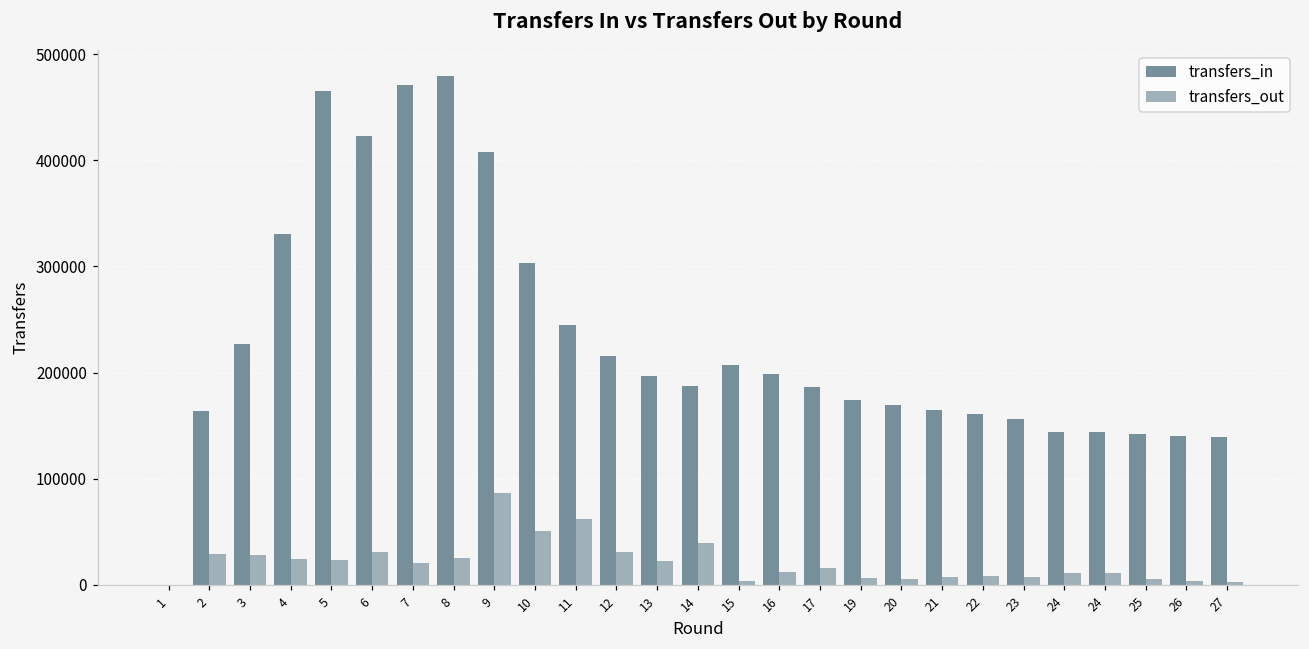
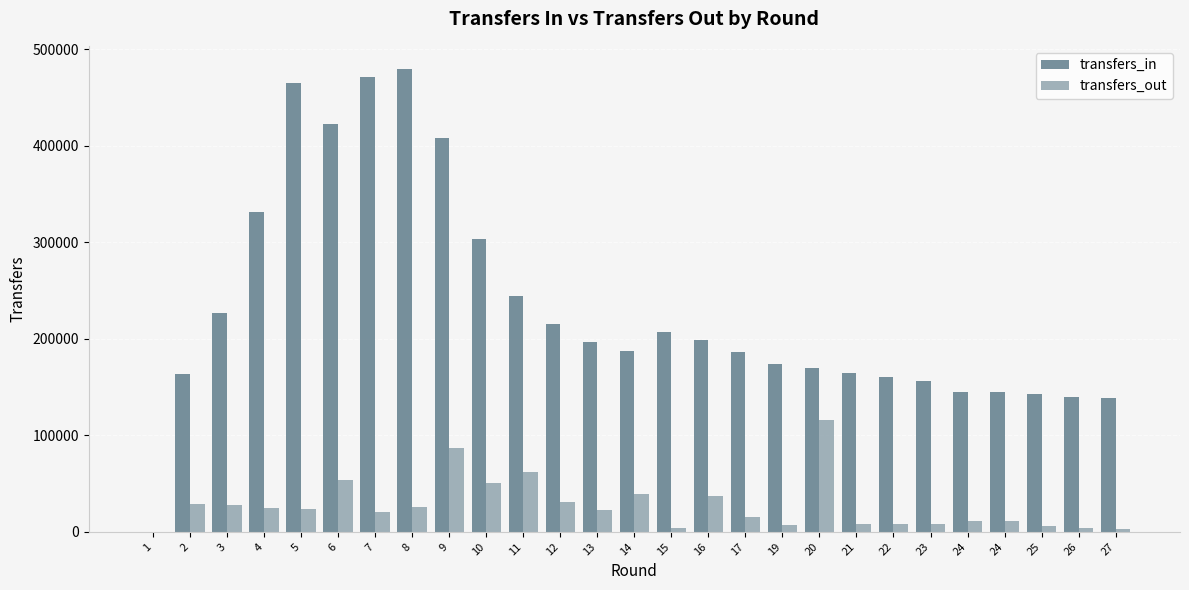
  {
    "transfers_in": {
      "1": 0,
      "2": 160000,
      "3": 230000,
      "4": 330000,
      "5": 470000,
      "6": 420000,
      "7": 470000,
      "8": 480000,
      "9": 410000,
      "10": 300000,
      "11": 240000,
      "12": 220000,
      "13": 200000,
      "14": 190000,
      "15": 210000,
      "16": 200000,
      "17": 190000,
      "19": 170000,
      "20": 170000,
      "21": 170000,
      "22": 160000,
      "23": 160000,
      "25": 140000,
      "26": 140000,
      "27": 140000
    },
    "transfers_out": {
      "1": 0,
      "2": 30000,
      "3": 30000,
      "4": 20000,
      "5": 20000,
-     "6": 30000,
+     "6": 50000,
      "7": 20000,
      "8": 30000,
      "9": 90000,
      "10": 50000,
      "11": 60000,
      "12": 30000,
      "13": 20000,
      "14": 40000,
      "15": 0,
-     "16": 10000,
+     "16": 40000,
      "17": 20000,
      "19": 10000,
-     "20": 10000,
+     "20": 120000,
      "21": 10000,
      "22": 10000,
      "23": 10000,
      "25": 10000,
      "26": 0,
      "27": 0
    }
  }
